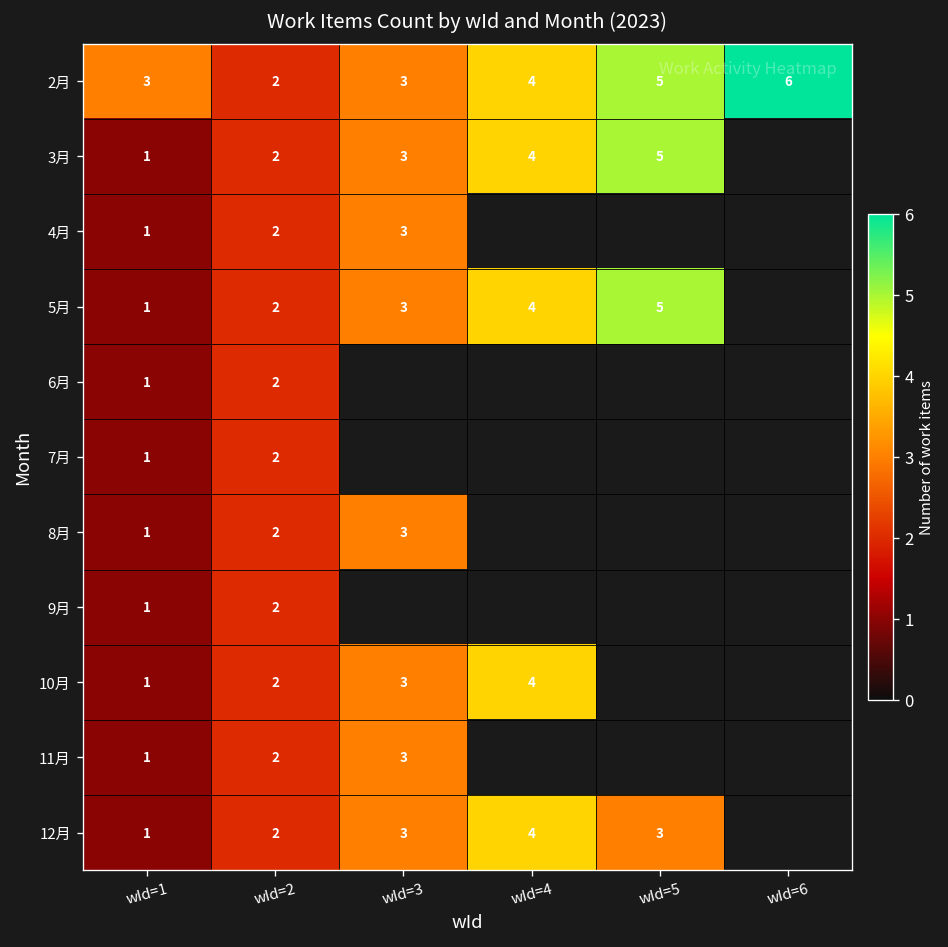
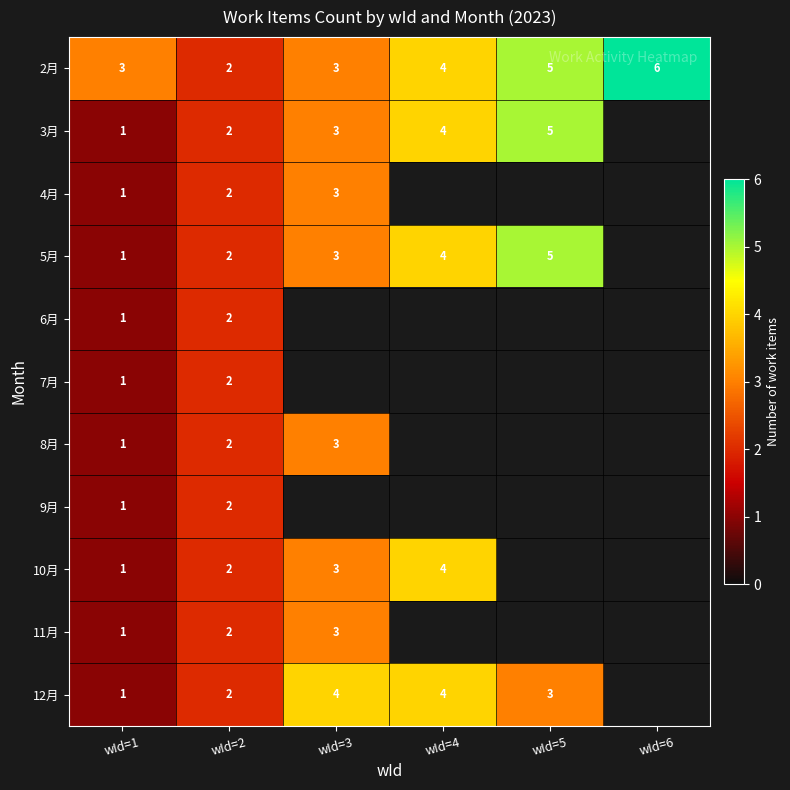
  {
    "2月": {
      "wId=1": 3,
      "wId=2": 2,
      "wId=3": 3,
      "wId=4": 4,
      "wId=5": 5
    },
    "3月": {
      "wId=1": 1,
      "wId=2": 2,
      "wId=3": 3,
      "wId=4": 4,
      "wId=5": 5
    },
    "4月": {
      "wId=1": 1,
      "wId=2": 2,
      "wId=3": 3
    },
    "5月": {
      "wId=1": 1,
      "wId=2": 2,
      "wId=3": 3,
      "wId=4": 4,
      "wId=5": 5
    },
    "6月": {
      "wId=1": 1,
      "wId=2": 2
    },
    "7月": {
      "wId=1": 1,
      "wId=2": 2
    },
    "8月": {
      "wId=1": 1,
      "wId=2": 2,
      "wId=3": 3
    },
    "9月": {
      "wId=1": 1,
      "wId=2": 2
    },
    "10月": {
      "wId=1": 1,
      "wId=2": 2,
      "wId=3": 3,
      "wId=4": 4
    },
    "11月": {
      "wId=1": 1,
      "wId=2": 2,
      "wId=3": 3
    },
    "12月": {
      "wId=1": 1,
      "wId=2": 2,
-     "wId=3": 3,
+     "wId=3": 4,
      "wId=4": 4,
      "wId=5": 3
    }
  }
